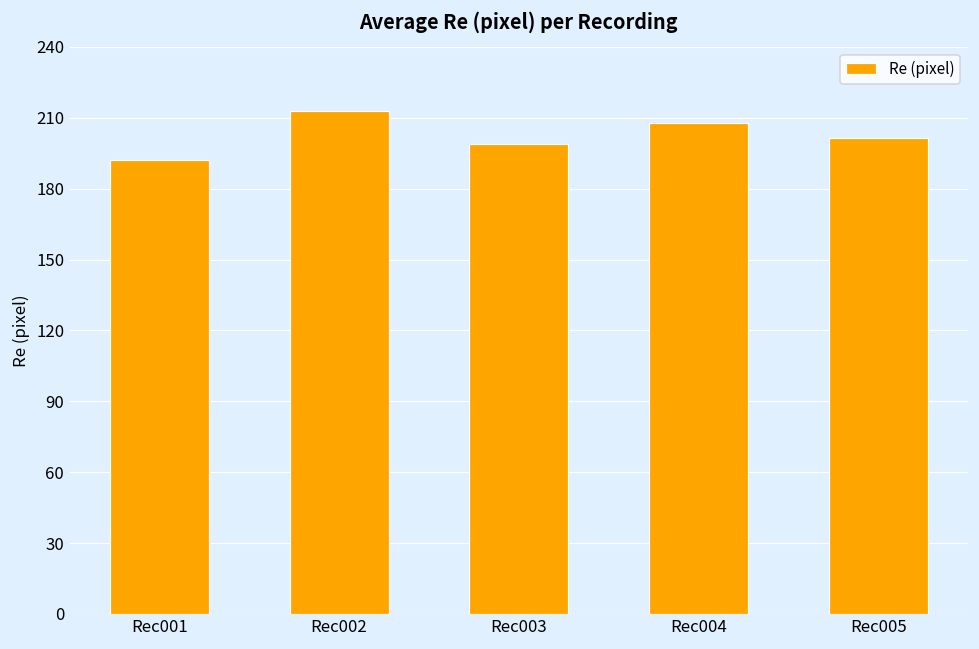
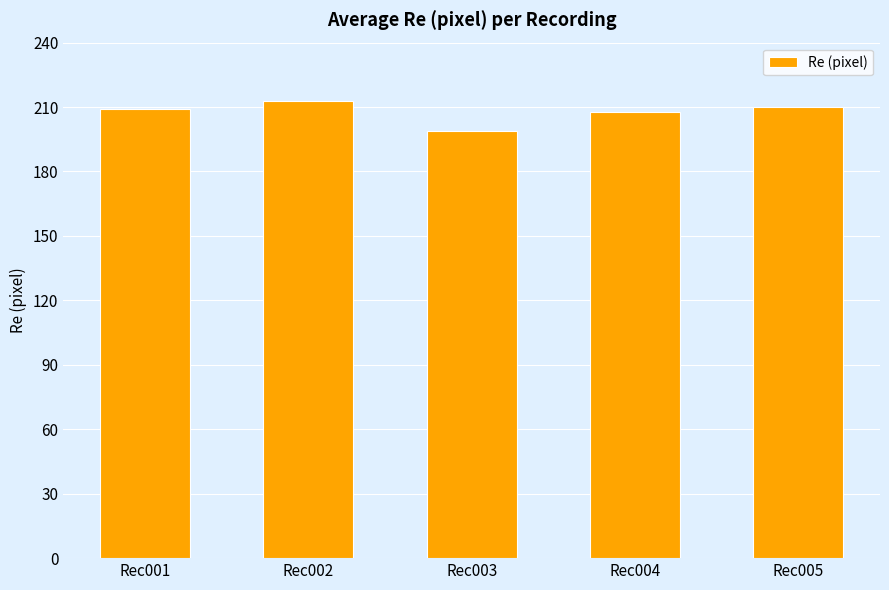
  {
-   "Rec001": 192,
+   "Rec001": 209,
    "Rec002": 213,
    "Rec003": 199,
    "Rec004": 208,
-   "Rec005": 202
+   "Rec005": 210
  }
